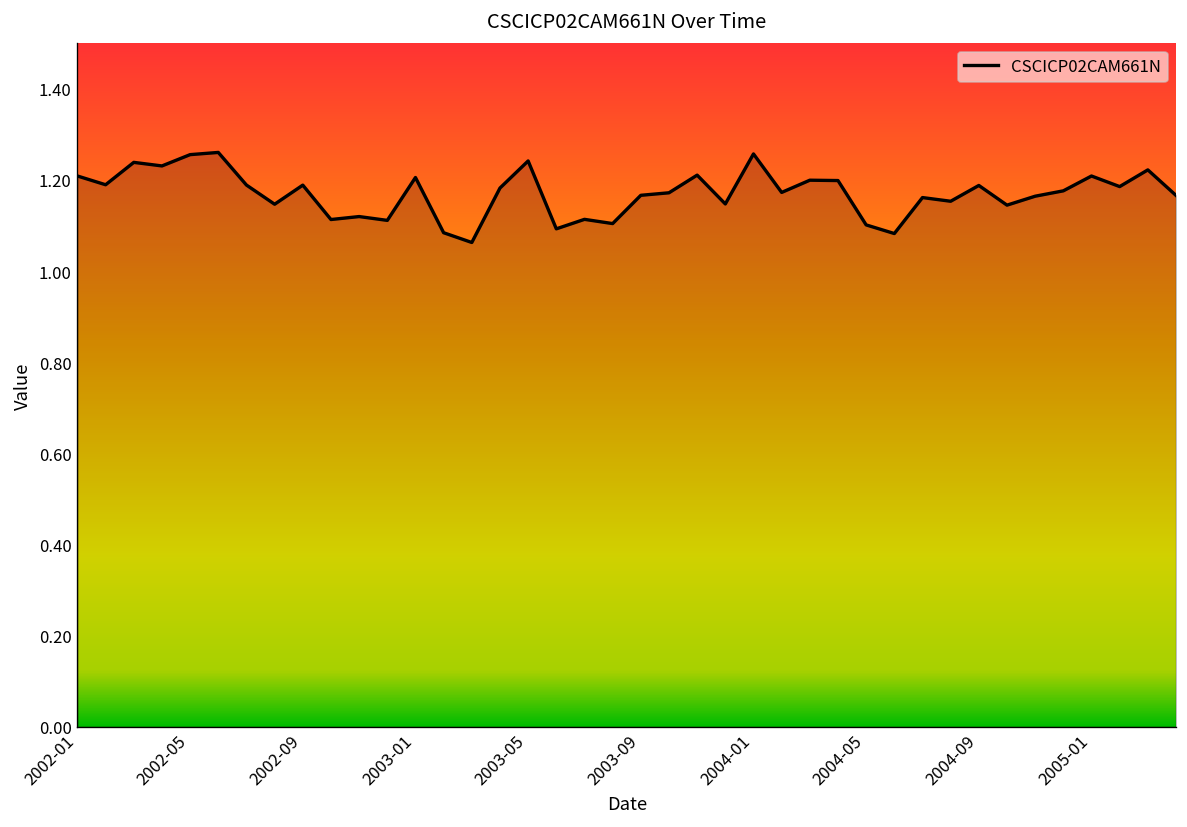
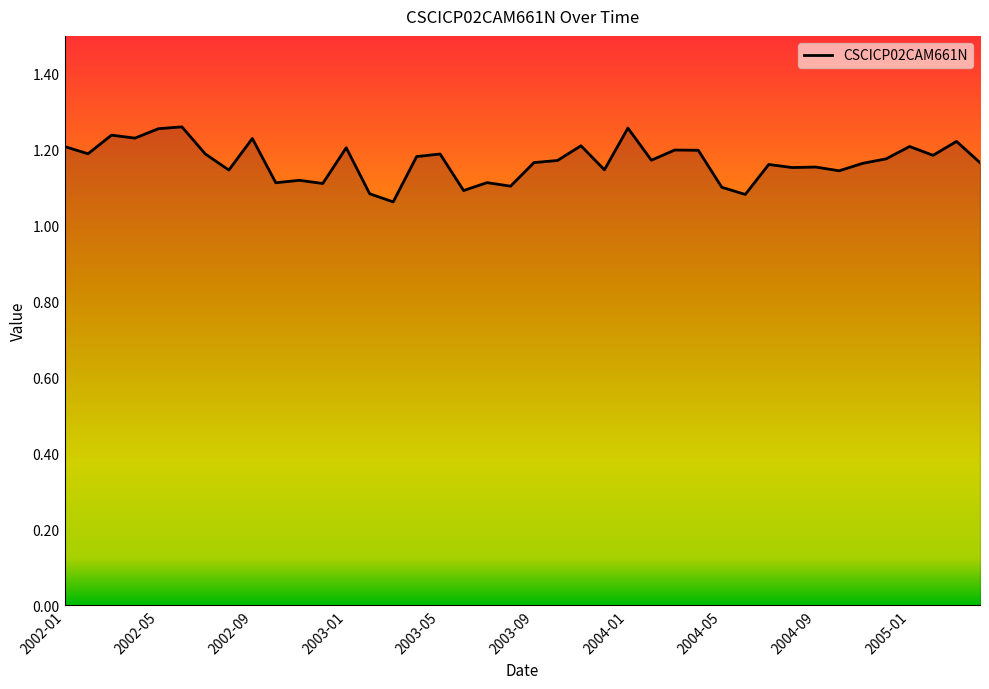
  {
    "2002-01": 1.21,
    "2002-05": 1.26,
-   "2002-09": 1.19,
+   "2002-09": 1.23,
    "2003-01": 1.21,
-   "2003-05": 1.24,
+   "2003-05": 1.19,
    "2003-09": 1.17,
    "2004-01": 1.26,
    "2004-05": 1.10,
-   "2004-09": 1.19,
+   "2004-09": 1.15,
    "2005-01": 1.21
  }
